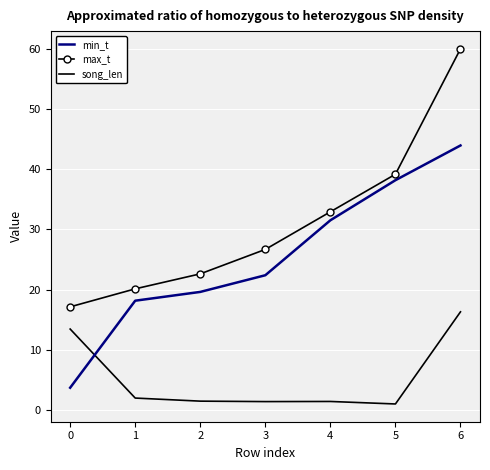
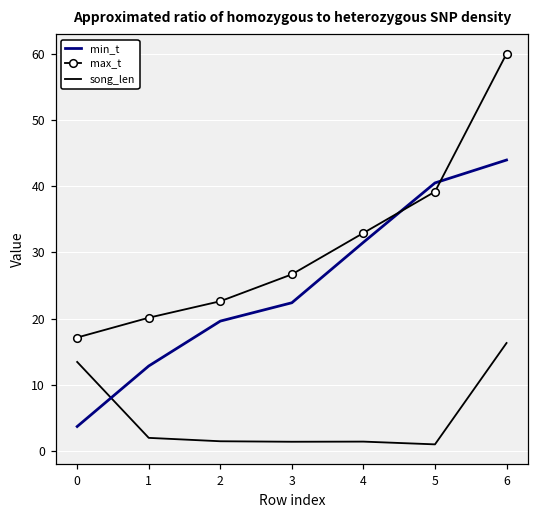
  {
    "min_t": {
      "0": 4,
-     "1": 18,
+     "1": 13,
      "2": 20,
      "3": 22,
      "4": 32,
-     "5": 38,
+     "5": 40,
      "6": 44
    }
  }
